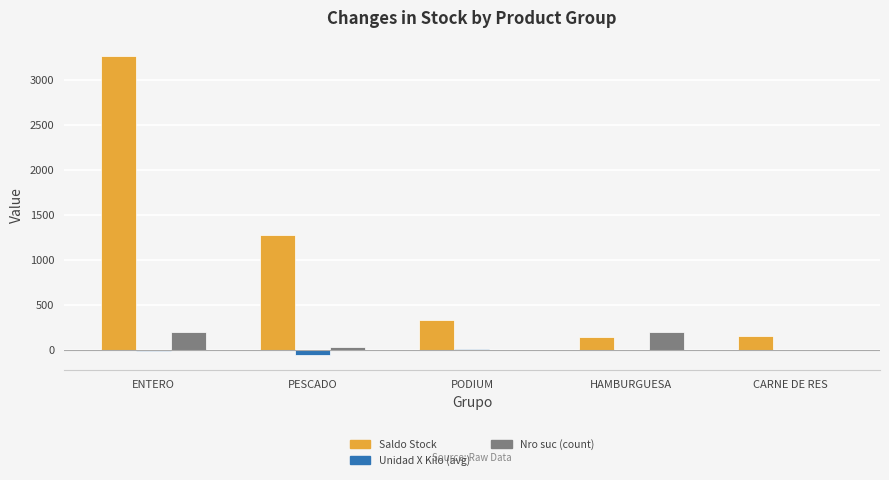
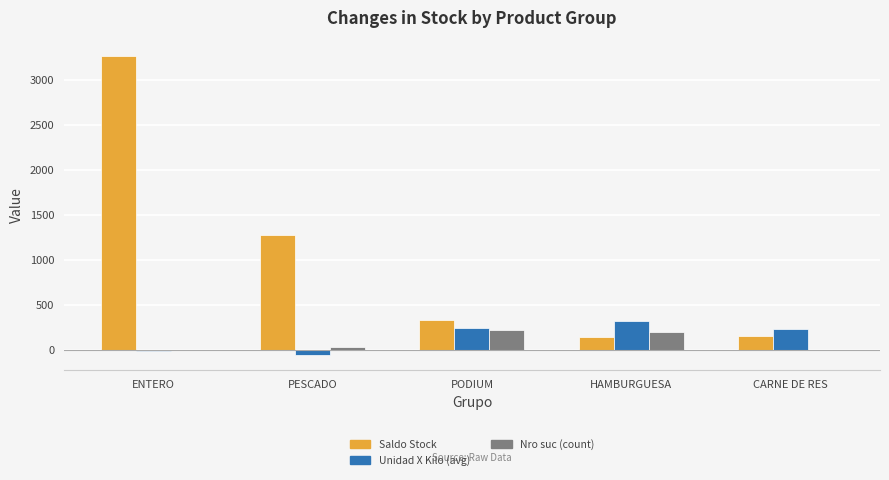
  {
    "Saldo Stock": {
      "ENTERO": 3300,
      "PESCADO": 1300,
      "PODIUM": 300,
      "HAMBURGUESA": 100,
      "CARNE DE RES": 200
    },
    "Unidad X Kilo (avg)": {
      "PESCADO": -100,
-     "PODIUM": 0,
-     "HAMBURGUESA": 0,
-     "CARNE DE RES": 0
+     "PODIUM": 200,
+     "HAMBURGUESA": 300,
+     "CARNE DE RES": 200
    },
    "Nro suc (count)": {
-     "ENTERO": 200,
+     "ENTERO": 0,
      "PESCADO": 0,
-     "PODIUM": 0,
+     "PODIUM": 200,
      "HAMBURGUESA": 200
    }
  }
